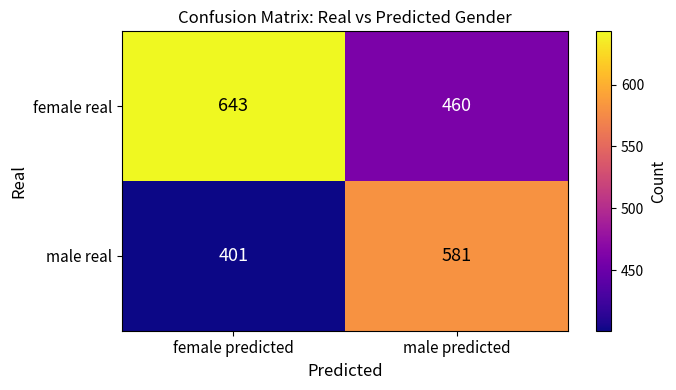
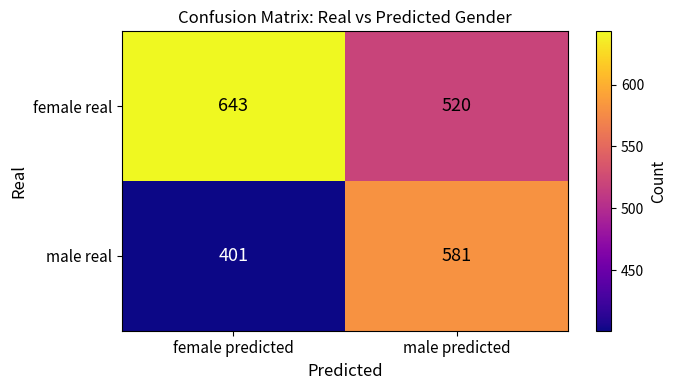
  {
    "female real": {
      "female predicted": 643,
-     "male predicted": 460
+     "male predicted": 520
    },
    "male real": {
      "female predicted": 401,
      "male predicted": 581
    }
  }
